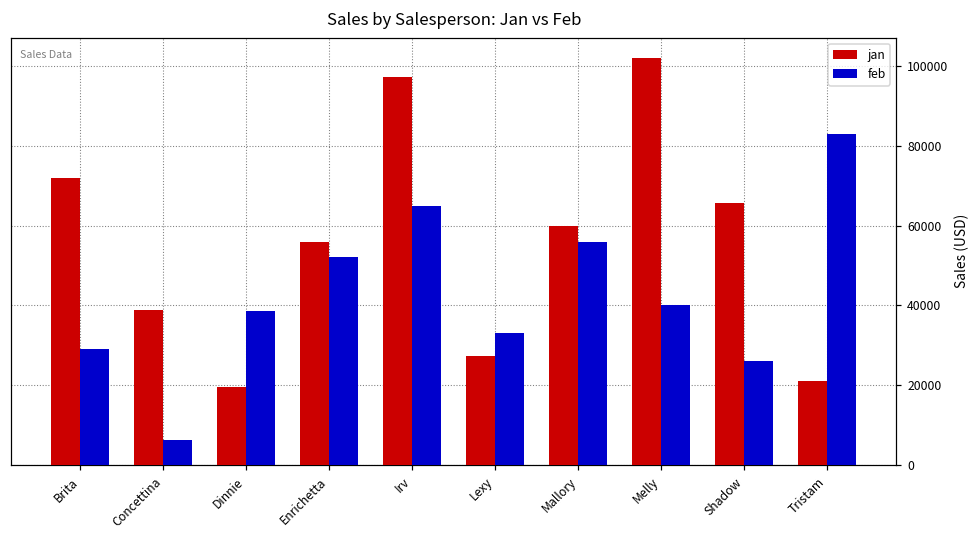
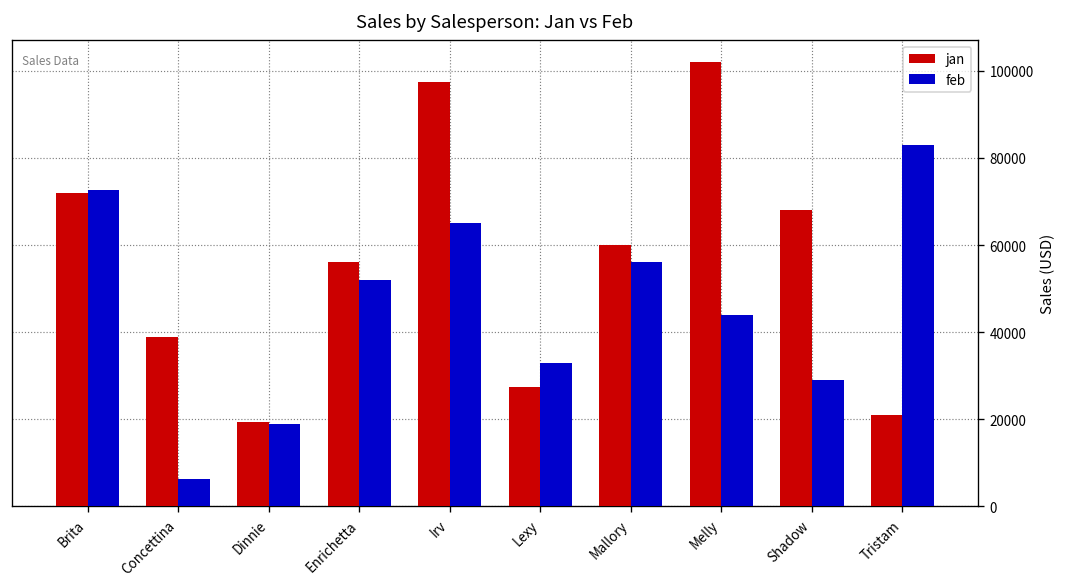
  {
    "jan": {
      "Brita": 72000,
      "Concettina": 39000,
      "Dinnie": 19000,
      "Enrichetta": 56000,
      "Irv": 97000,
      "Lexy": 27000,
      "Mallory": 60000,
      "Melly": 102000,
-     "Shadow": 66000,
+     "Shadow": 68000,
      "Tristam": 21000
    },
    "feb": {
-     "Brita": 29000,
+     "Brita": 73000,
      "Concettina": 6000,
-     "Dinnie": 39000,
+     "Dinnie": 19000,
      "Enrichetta": 52000,
      "Irv": 65000,
      "Lexy": 33000,
      "Mallory": 56000,
-     "Melly": 40000,
-     "Shadow": 26000,
+     "Melly": 44000,
+     "Shadow": 29000,
      "Tristam": 83000
    }
  }
